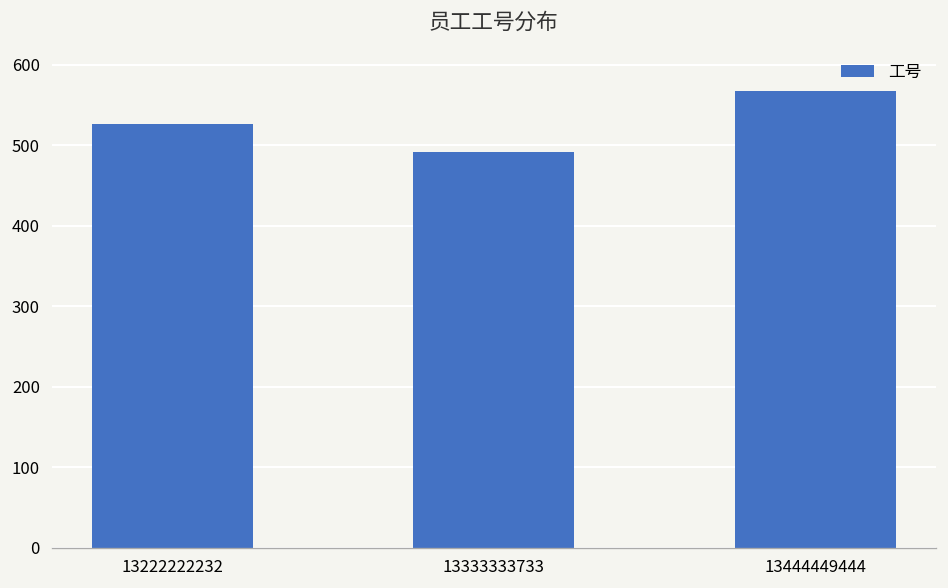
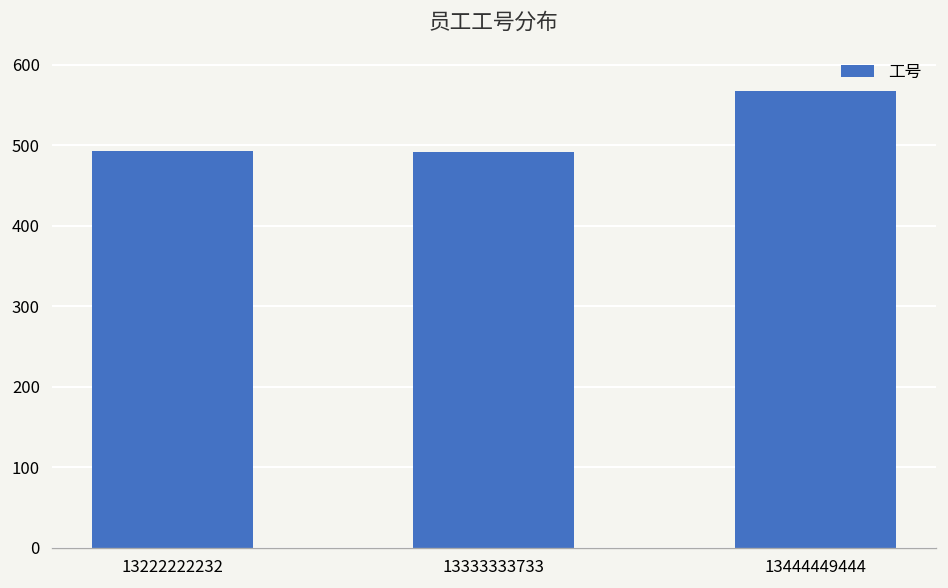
  {
-   "13222222232": 530,
+   "13222222232": 490,
    "13333333733": 490,
    "13444449444": 570
  }
